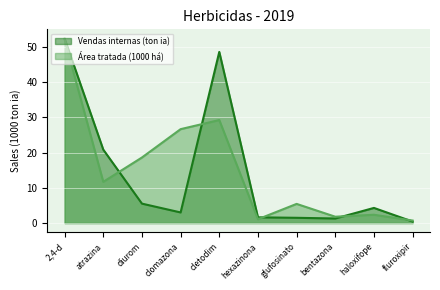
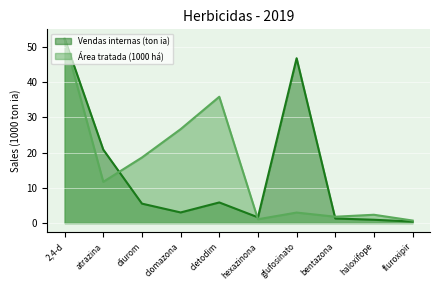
  {
    "Vendas internas (ton ia)": {
      "atrazina": 21,
      "diurom": 6,
      "clomazona": 3,
-     "cletodim": 49,
-     "glufosinato": 1,
-     "haloxifope": 4
+     "cletodim": 6,
+     "glufosinato": 47,
+     "haloxifope": 1
    },
    "Área tratada (1000 há)": {
      "atrazina": 12,
      "diurom": 19,
      "clomazona": 27,
-     "cletodim": 29,
-     "glufosinato": 5,
+     "cletodim": 36,
+     "glufosinato": 3,
      "haloxifope": 2
    }
  }
